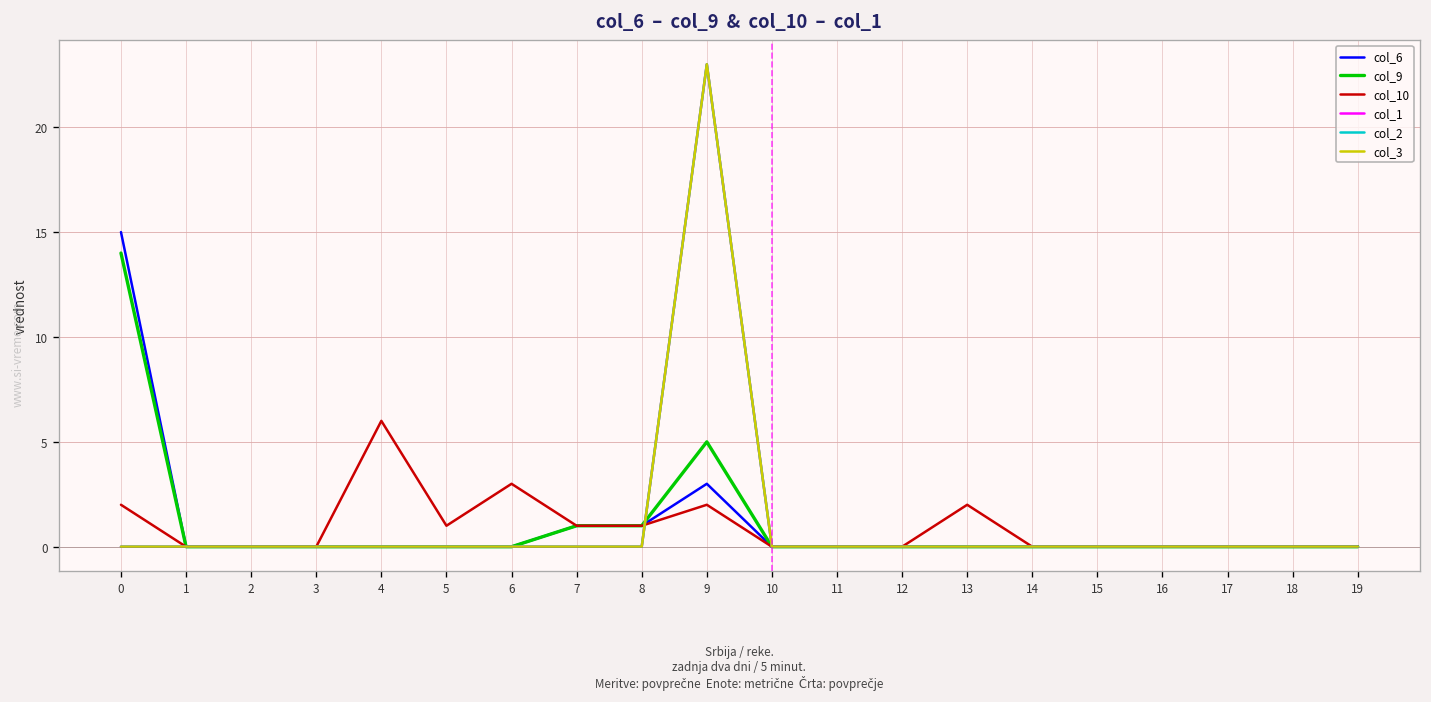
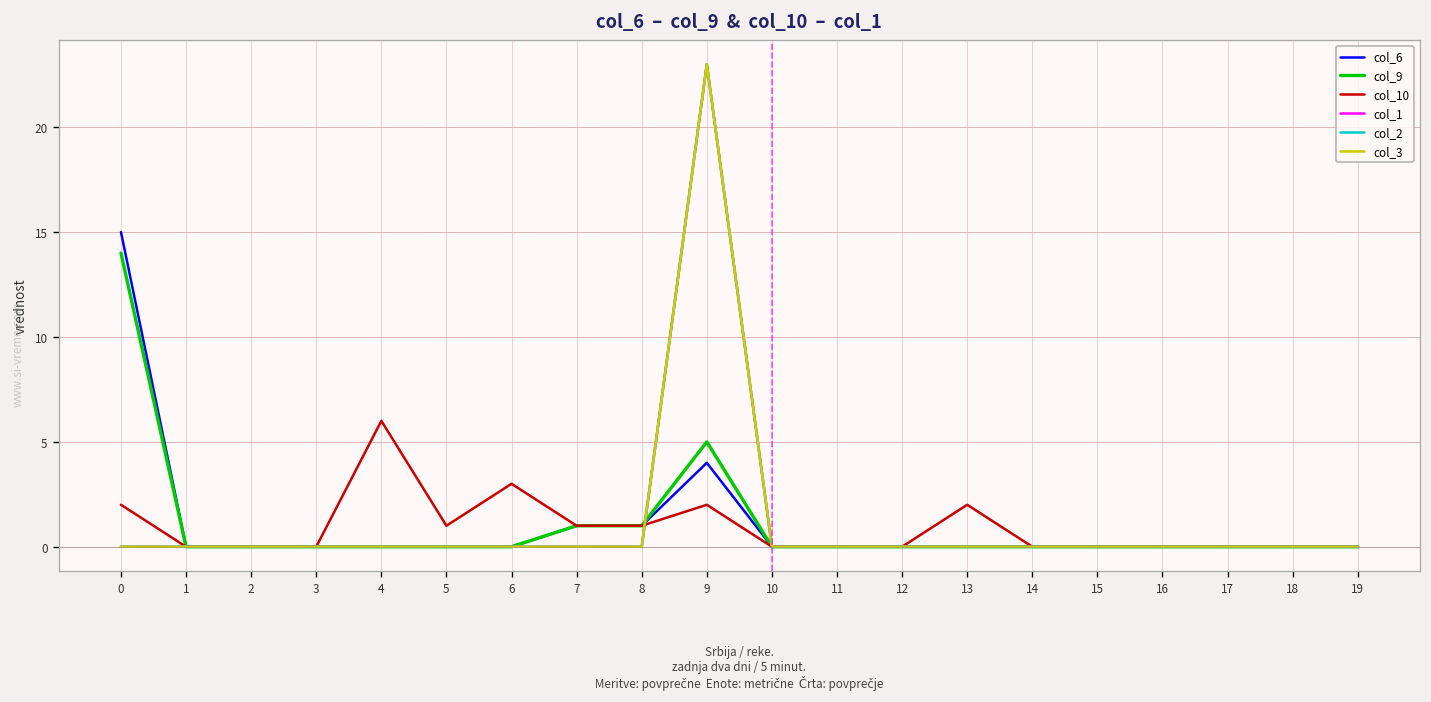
  {
    "col_6": {
      "0": 15,
-     "9": 3
+     "9": 4
    },
    "col_9": {
      "0": 14,
      "9": 5
    },
    "col_10": {
      "0": 2,
      "4": 6,
      "5": 1,
      "6": 3,
      "9": 2,
      "13": 2
    },
    "col_3": {
      "0": 0,
      "7": 0,
      "8": 0,
      "9": 23
    }
  }
